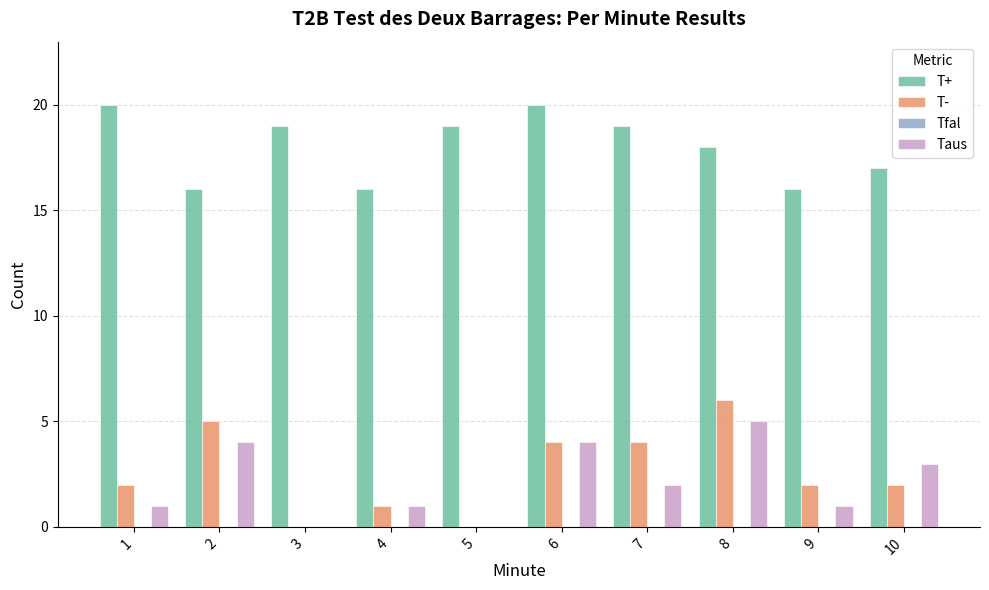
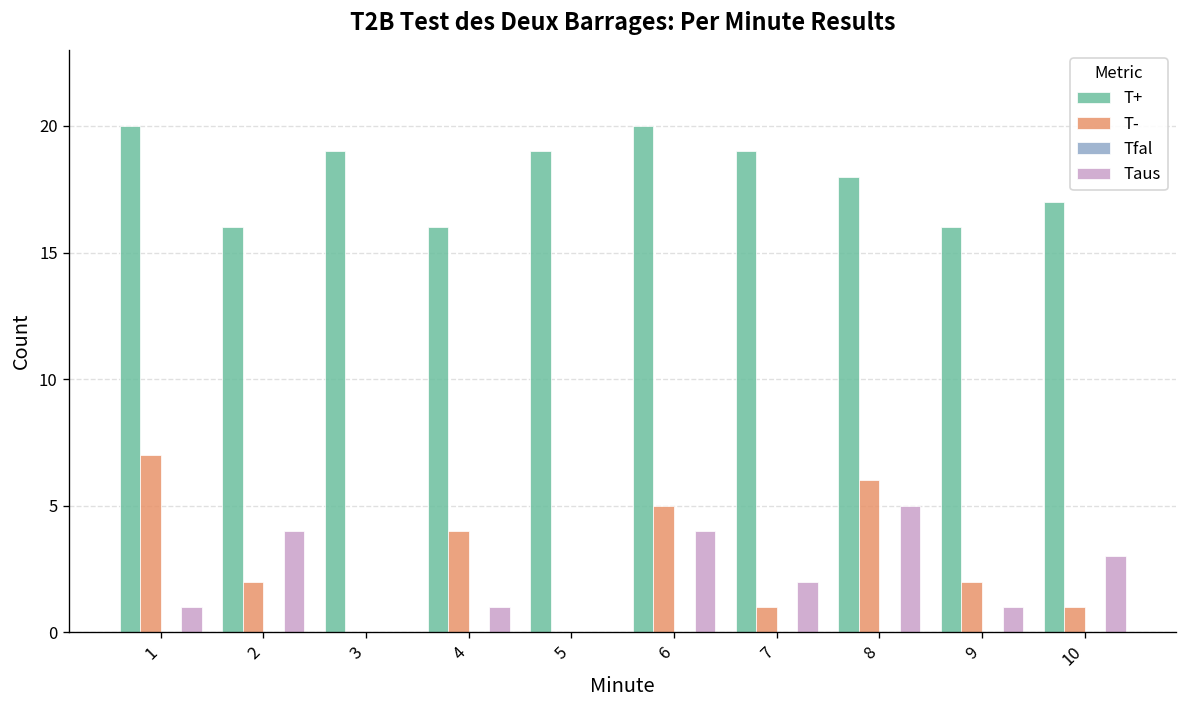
  {
    "T-": {
-     "1": 2,
-     "2": 5,
+     "1": 7,
+     "2": 2,
      "3": 0,
-     "4": 1,
+     "4": 4,
      "5": 0,
-     "6": 4,
-     "7": 4,
+     "6": 5,
+     "7": 1,
      "8": 6,
      "9": 2,
-     "10": 2
+     "10": 1
    }
  }
